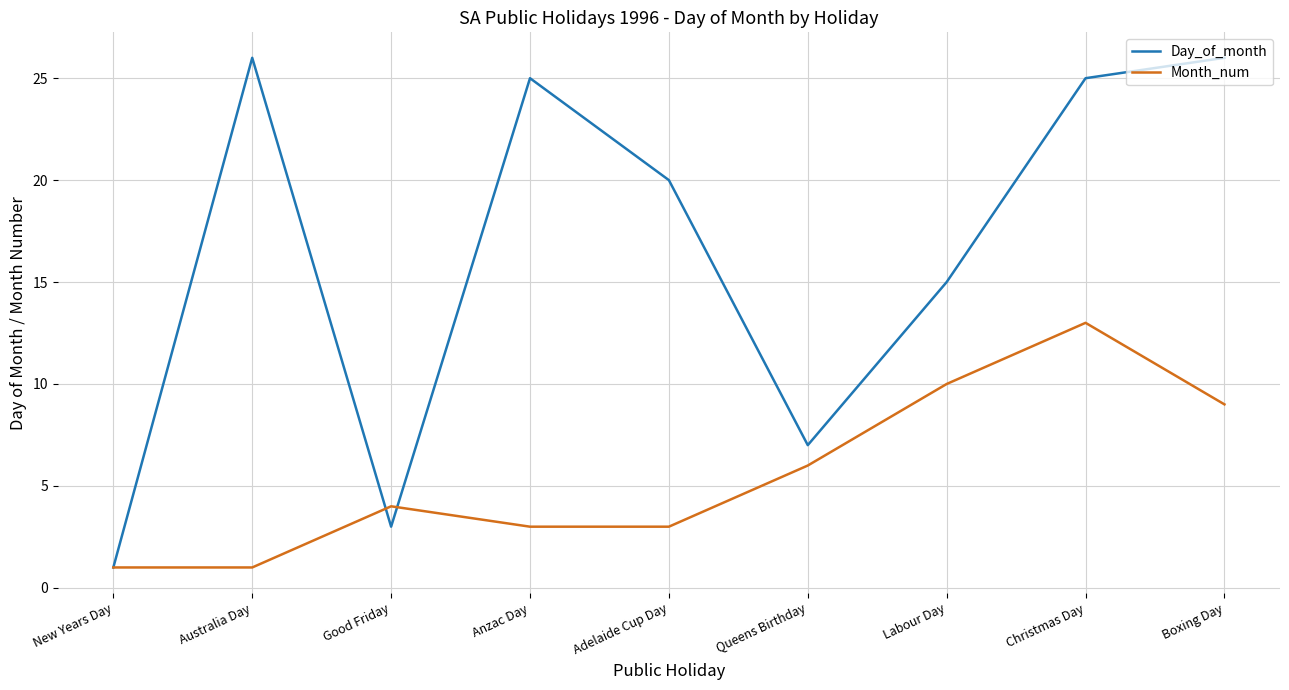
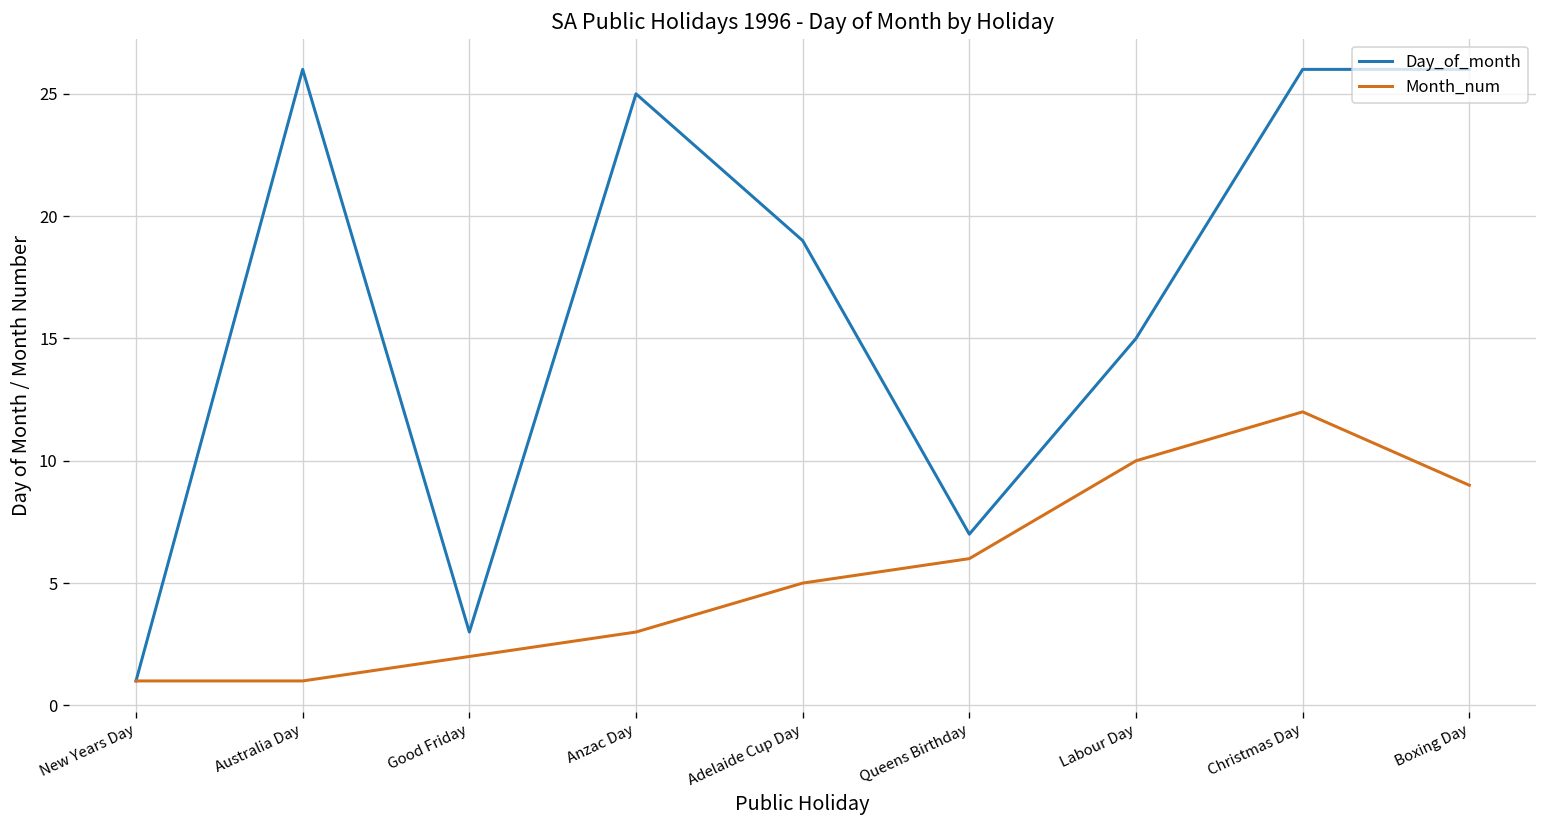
  {
    "Day_of_month": {
      "Australia Day": 26,
      "Good Friday": 3,
      "Anzac Day": 25,
-     "Adelaide Cup Day": 20,
+     "Adelaide Cup Day": 19,
      "Queens Birthday": 7,
      "Labour Day": 15,
-     "Christmas Day": 25
+     "Christmas Day": 26
    },
    "Month_num": {
      "Australia Day": 1,
-     "Good Friday": 4,
+     "Good Friday": 2,
      "Anzac Day": 3,
-     "Adelaide Cup Day": 3,
+     "Adelaide Cup Day": 5,
      "Queens Birthday": 6,
      "Labour Day": 10,
-     "Christmas Day": 13,
+     "Christmas Day": 12,
      "Boxing Day": 9
    }
  }
